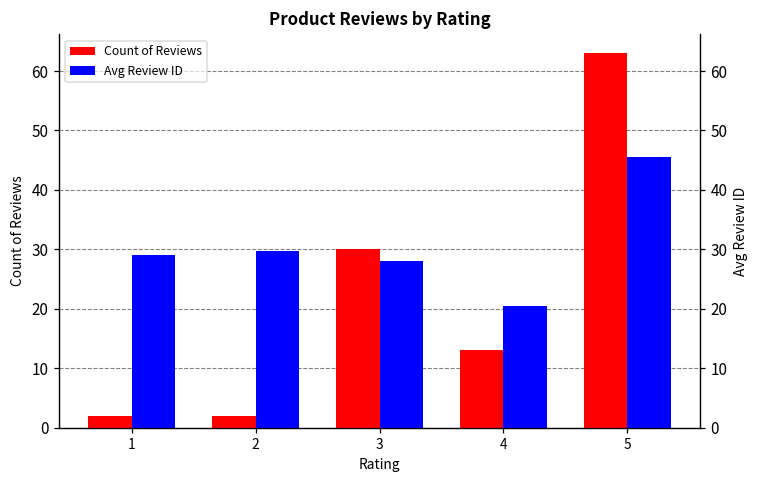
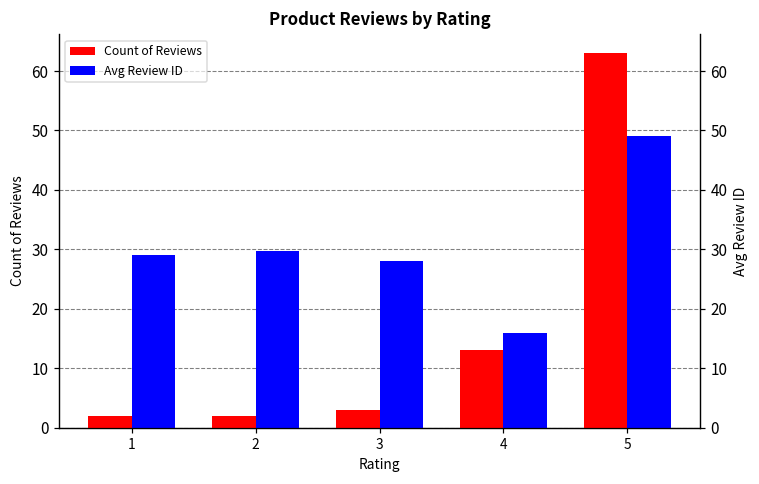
  {
    "Count of Reviews": {
      "1": 2,
      "2": 2,
-     "3": 30,
+     "3": 3,
      "4": 13,
      "5": 63
    },
    "Avg Review ID": {
      "1": 29,
      "2": 30,
      "3": 28,
-     "4": 21,
-     "5": 46
+     "4": 16,
+     "5": 49
    }
  }
